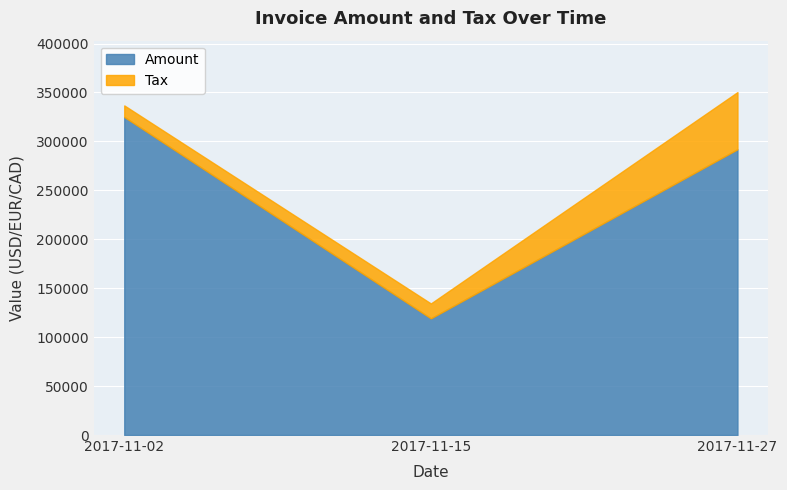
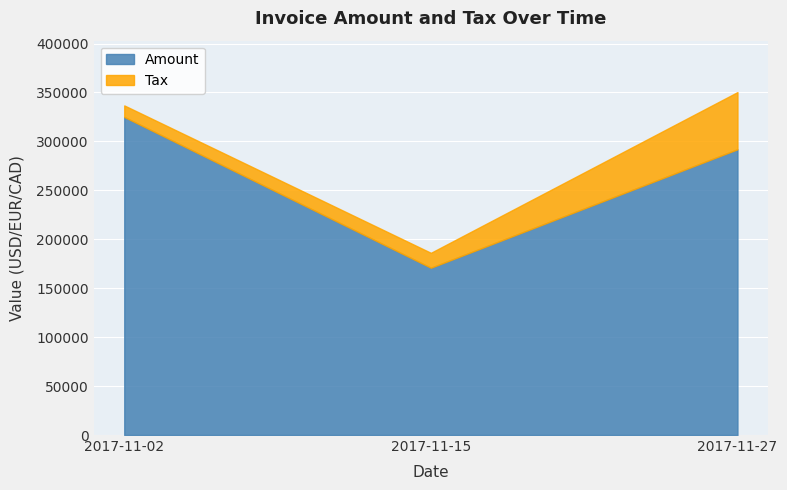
  {
    "Amount": {
      "2017-11-02": 330000,
-     "2017-11-15": 120000,
+     "2017-11-15": 170000,
      "2017-11-27": 290000
    },
    "Tax": {
      "2017-11-02": 10000,
      "2017-11-15": 20000,
      "2017-11-27": 60000
    }
  }
